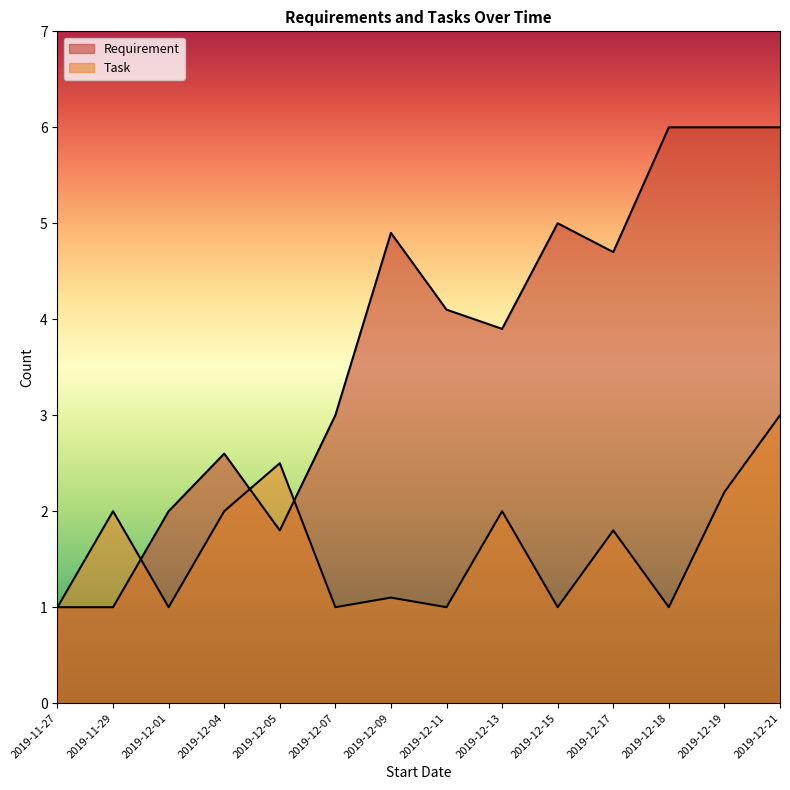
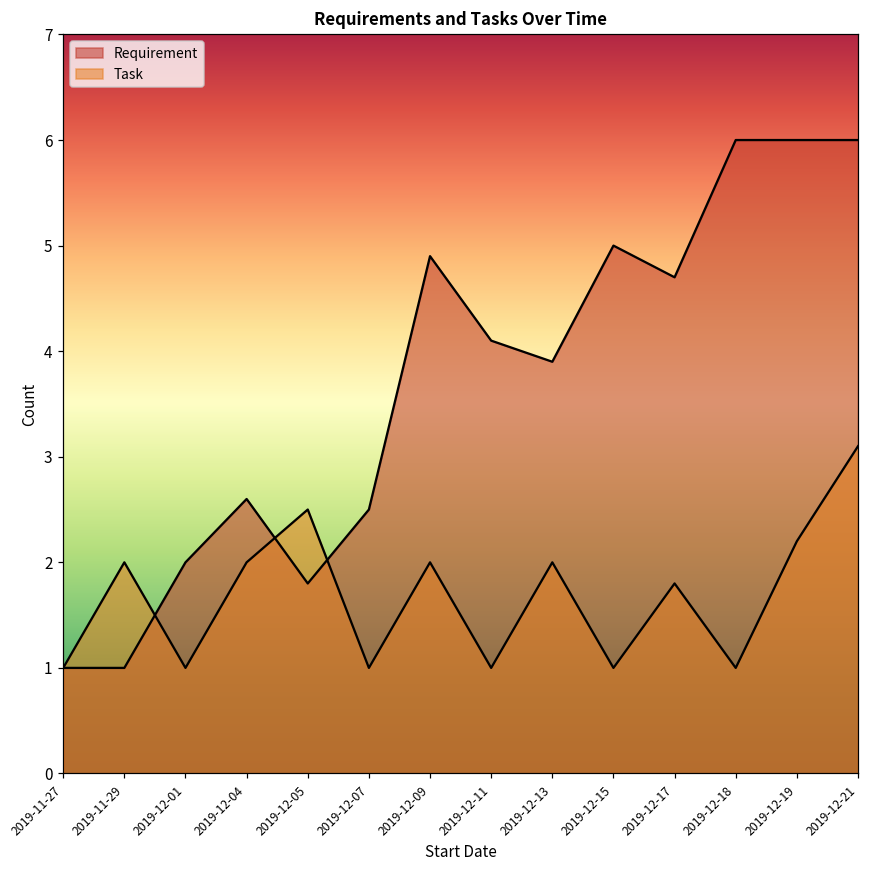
  {
    "Requirement": {
      "2019-11-29": 1.0,
      "2019-12-01": 2.0,
      "2019-12-04": 2.6,
      "2019-12-05": 1.8,
-     "2019-12-07": 3.0,
+     "2019-12-07": 2.5,
      "2019-12-09": 4.9,
      "2019-12-11": 4.1,
      "2019-12-13": 3.9,
      "2019-12-15": 5.0,
      "2019-12-17": 4.7,
      "2019-12-18": 6.0,
      "2019-12-19": 6.0,
      "2019-12-21": 6.0
    },
    "Task": {
      "2019-11-29": 2.0,
      "2019-12-01": 1.0,
      "2019-12-04": 2.0,
      "2019-12-05": 2.5,
      "2019-12-07": 1.0,
-     "2019-12-09": 1.1,
+     "2019-12-09": 2.0,
      "2019-12-11": 1.0,
      "2019-12-13": 2.0,
      "2019-12-15": 1.0,
      "2019-12-17": 1.8,
      "2019-12-18": 1.0,
      "2019-12-19": 2.2,
-     "2019-12-21": 3.0
+     "2019-12-21": 3.1
    }
  }
